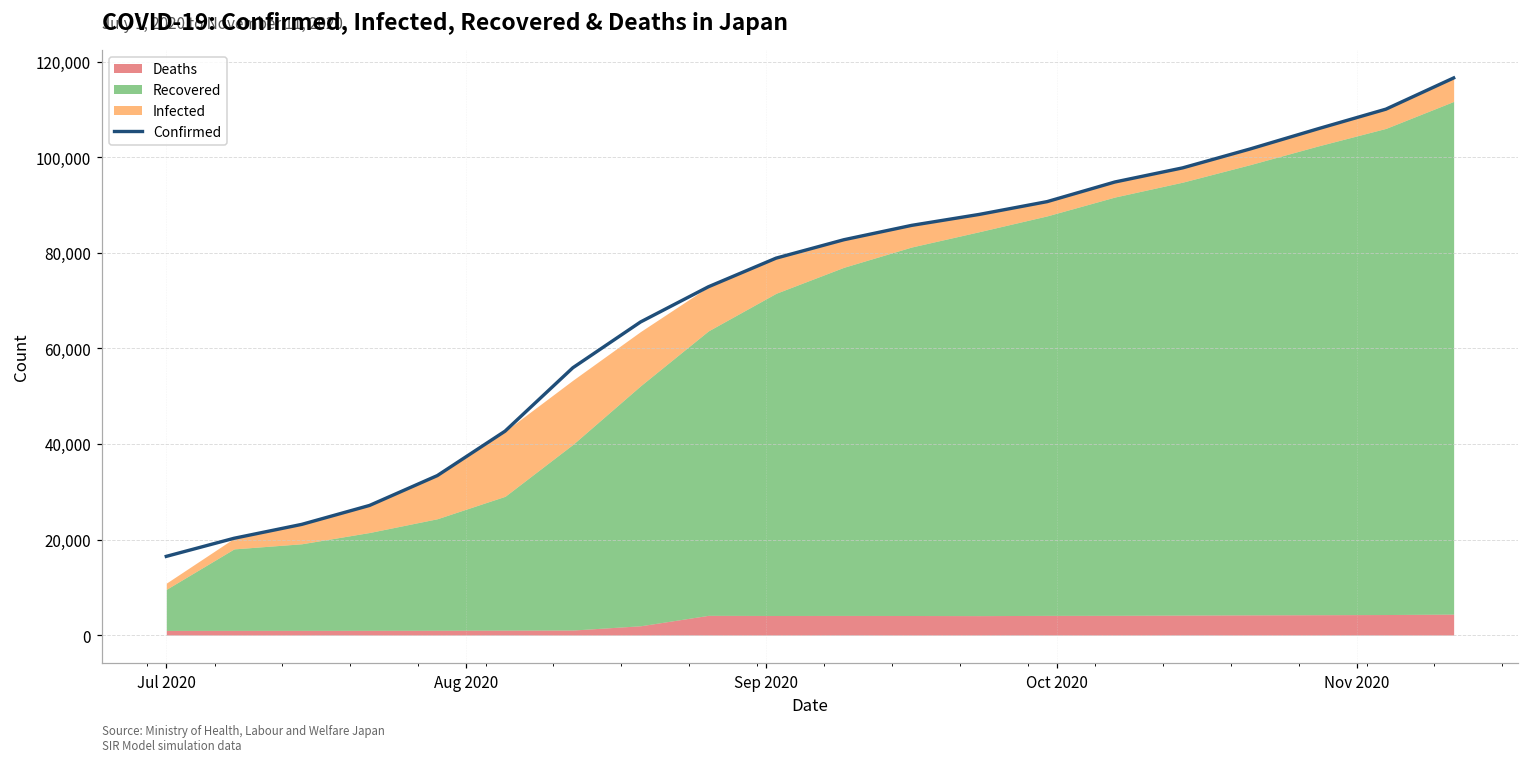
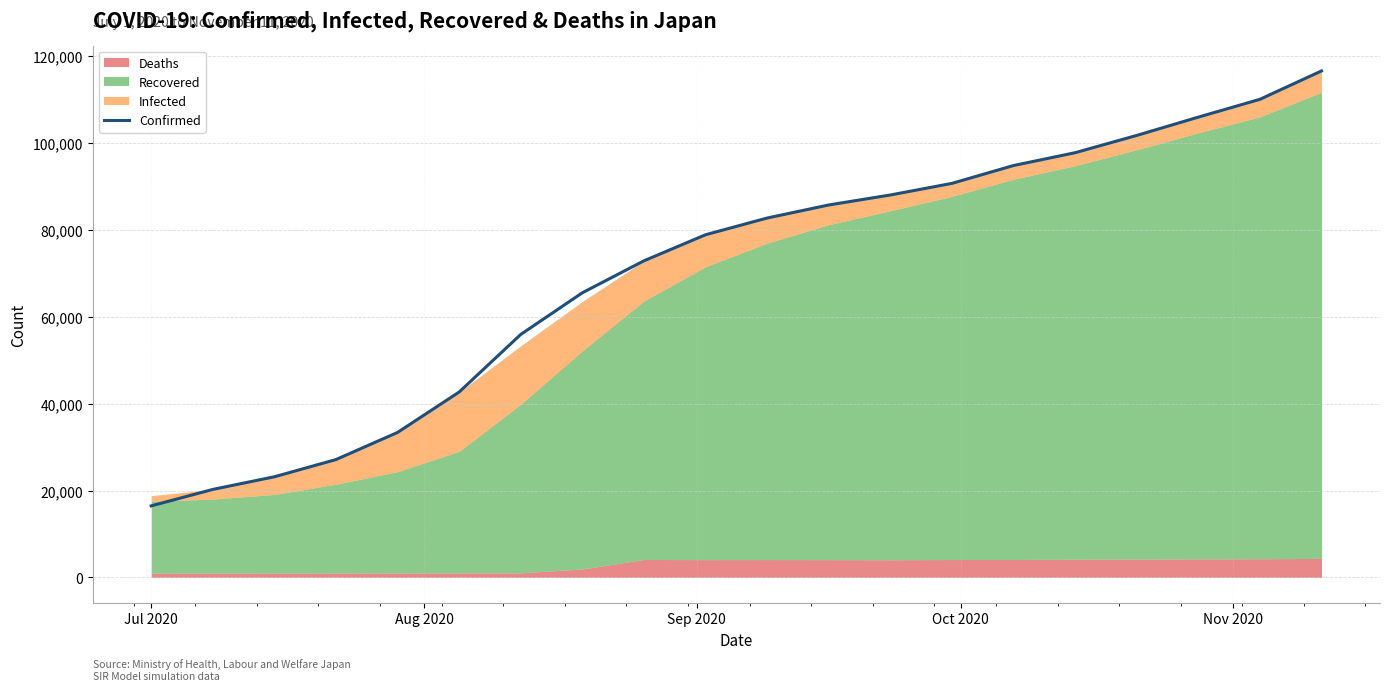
  {
    "Confirmed": {
      "Jul 2020": "16,000"
    },
    "Deaths": {
      "Jul 2020": "1,000"
    },
    "Recovered": {
-     "Jul 2020": "9,000"
+     "Jul 2020": "17,000"
    },
    "Infected": {
      "Jul 2020": "1,000"
    }
  }
